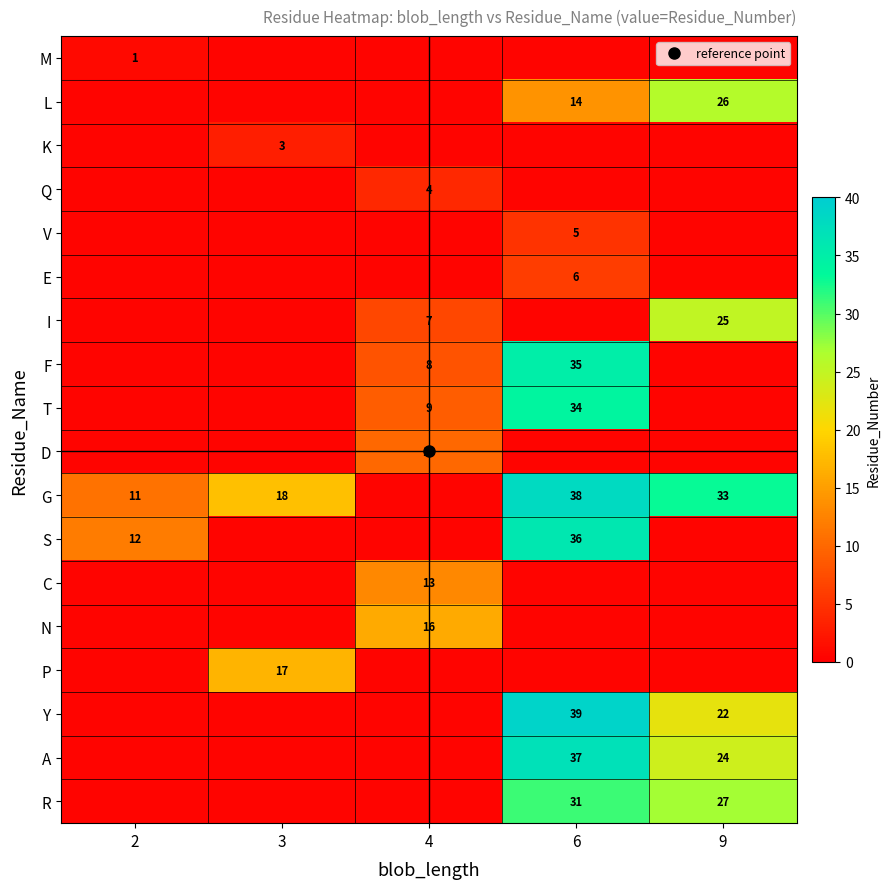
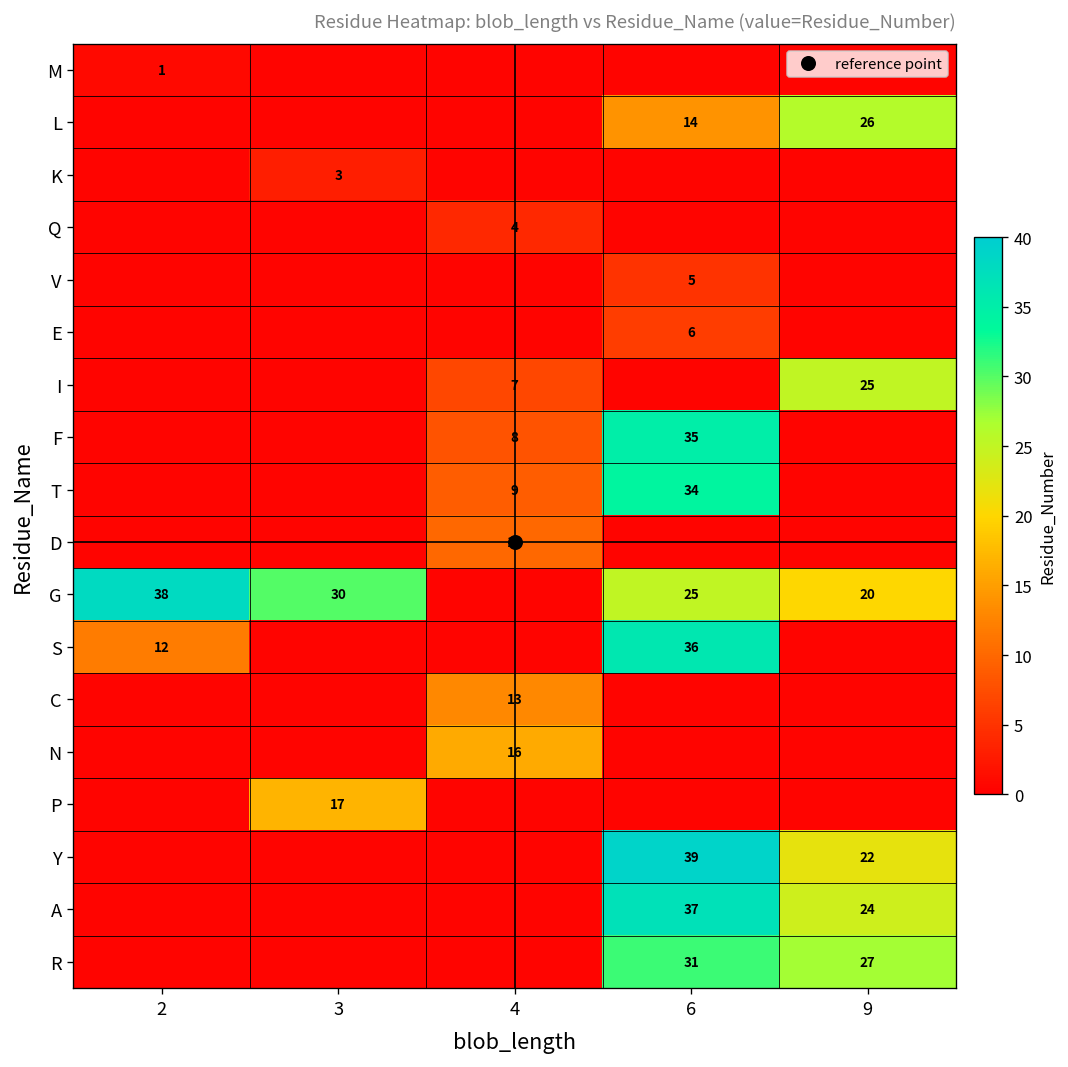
  {
    "M": {
      "2": 1
    },
    "L": {
      "6": 14,
      "9": 26
    },
    "K": {
      "3": 3
    },
    "Q": {
      "4": 4
    },
    "V": {
      "6": 5
    },
    "E": {
      "6": 6
    },
    "I": {
      "4": 7,
      "9": 25
    },
    "F": {
      "4": 8,
      "6": 35
    },
    "T": {
      "4": 9,
      "6": 34
    },
    "G": {
-     "2": 11,
-     "3": 18,
-     "6": 38,
-     "9": 33
+     "2": 38,
+     "3": 30,
+     "6": 25,
+     "9": 20
    },
    "S": {
      "2": 12,
      "6": 36
    },
    "C": {
      "4": 13
    },
    "N": {
      "4": 16
    },
    "P": {
      "3": 17
    },
    "Y": {
      "6": 39,
      "9": 22
    },
    "A": {
      "6": 37,
      "9": 24
    },
    "R": {
      "6": 31,
      "9": 27
    }
  }
